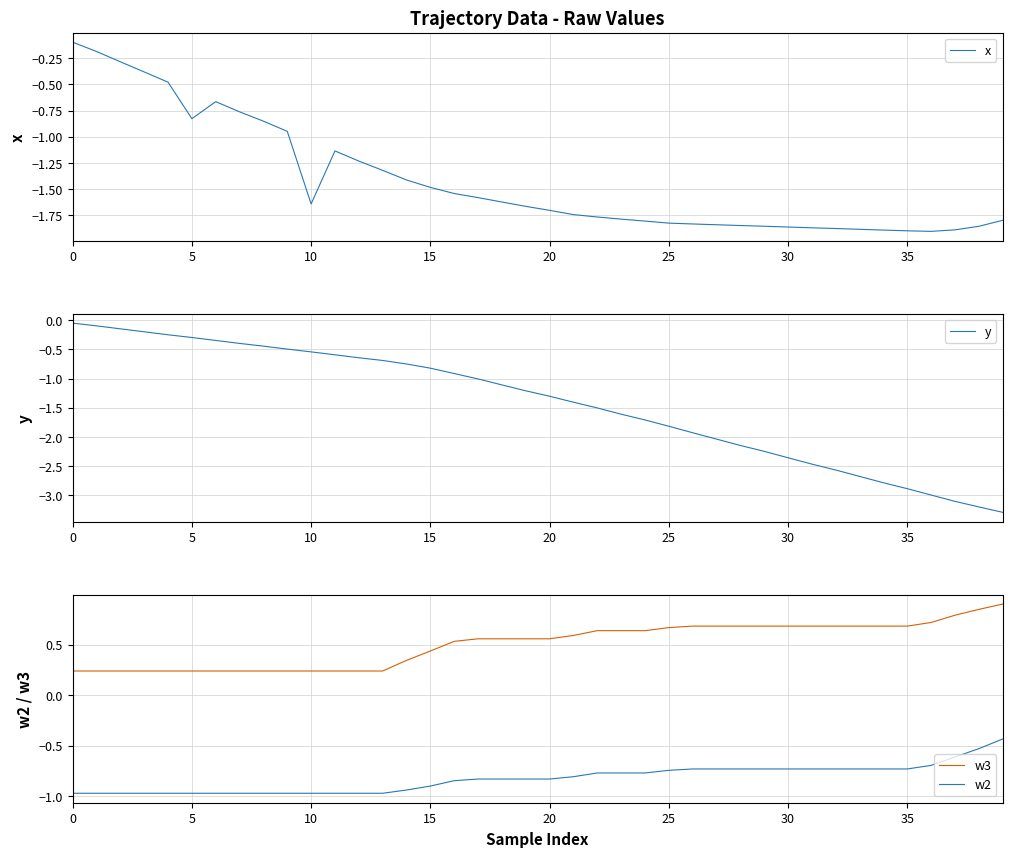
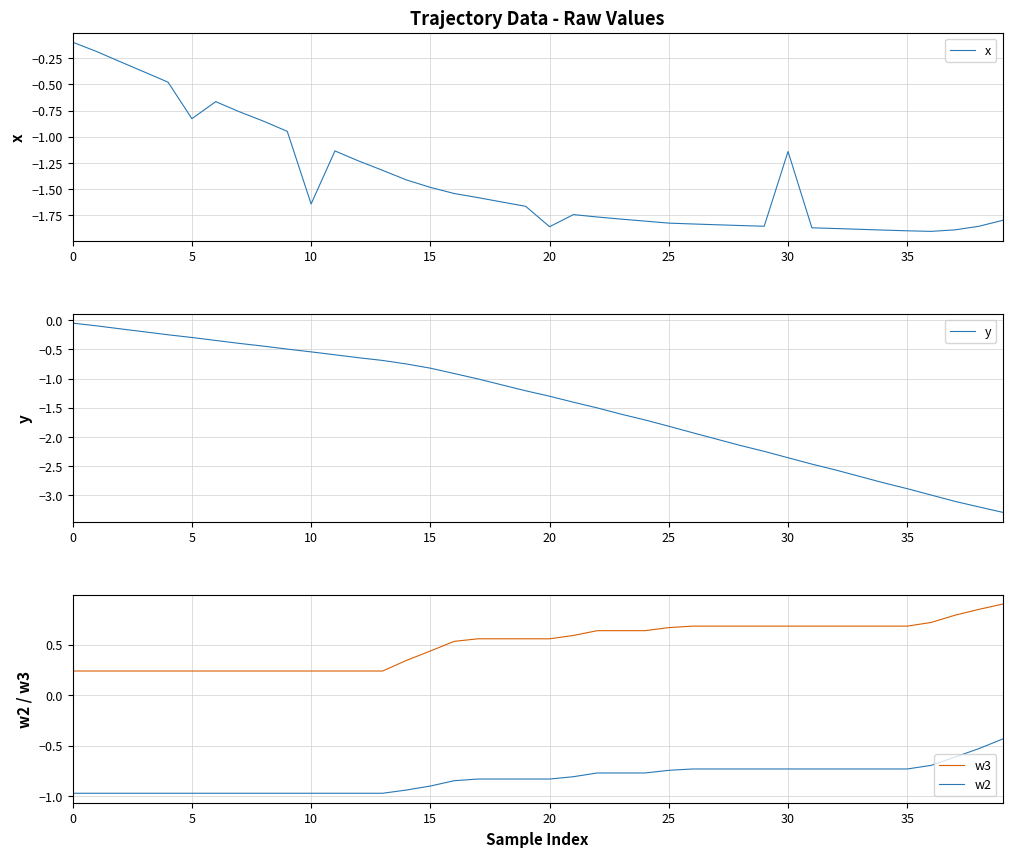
  {
    "Trajectory Data - Raw Values": {
      "0": -0.10,
      "5": -0.83,
      "10": -1.64,
      "15": -1.48,
-     "20": -1.70,
+     "20": -1.86,
      "25": -1.82,
-     "30": -1.86,
+     "30": -1.14,
      "35": -1.90
    }
  }
